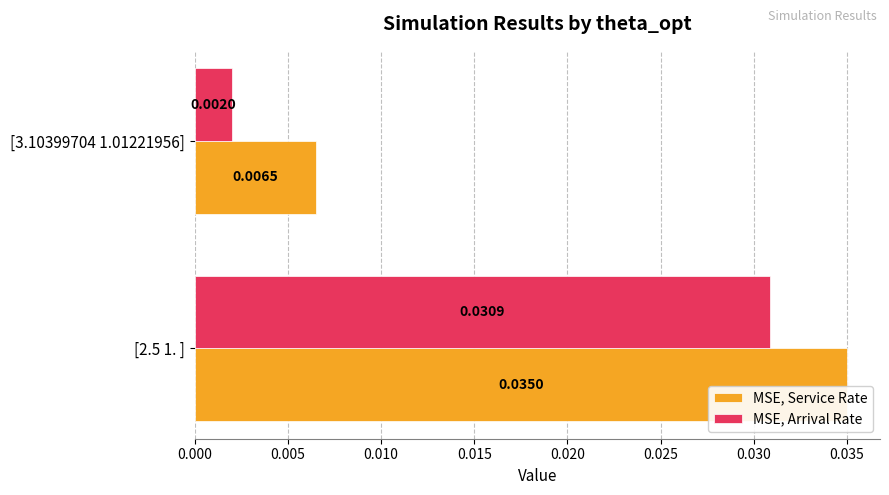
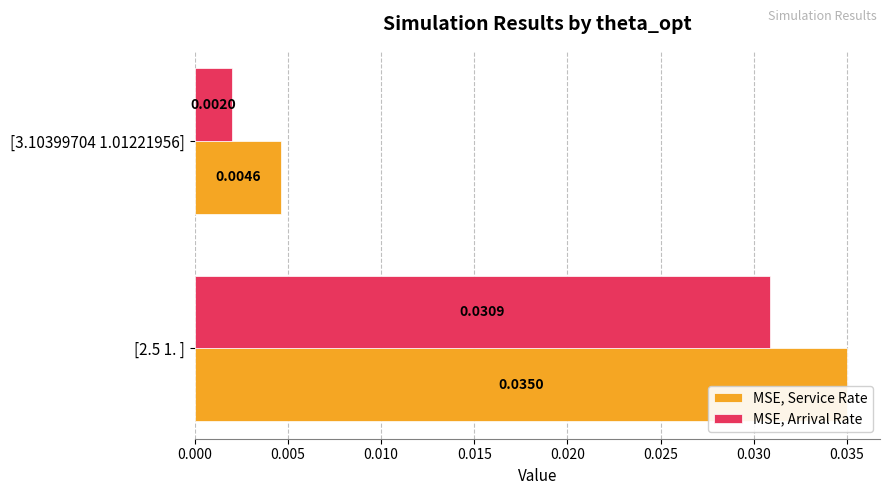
  {
    "MSE, Service Rate": {
-     "[3.10399704 1.01221956]": 0.0065,
+     "[3.10399704 1.01221956]": 0.0046,
      "[2.5 1. ]": 0.0350
    },
    "MSE, Arrival Rate": {
      "[3.10399704 1.01221956]": 0.0020,
      "[2.5 1. ]": 0.0309
    }
  }
